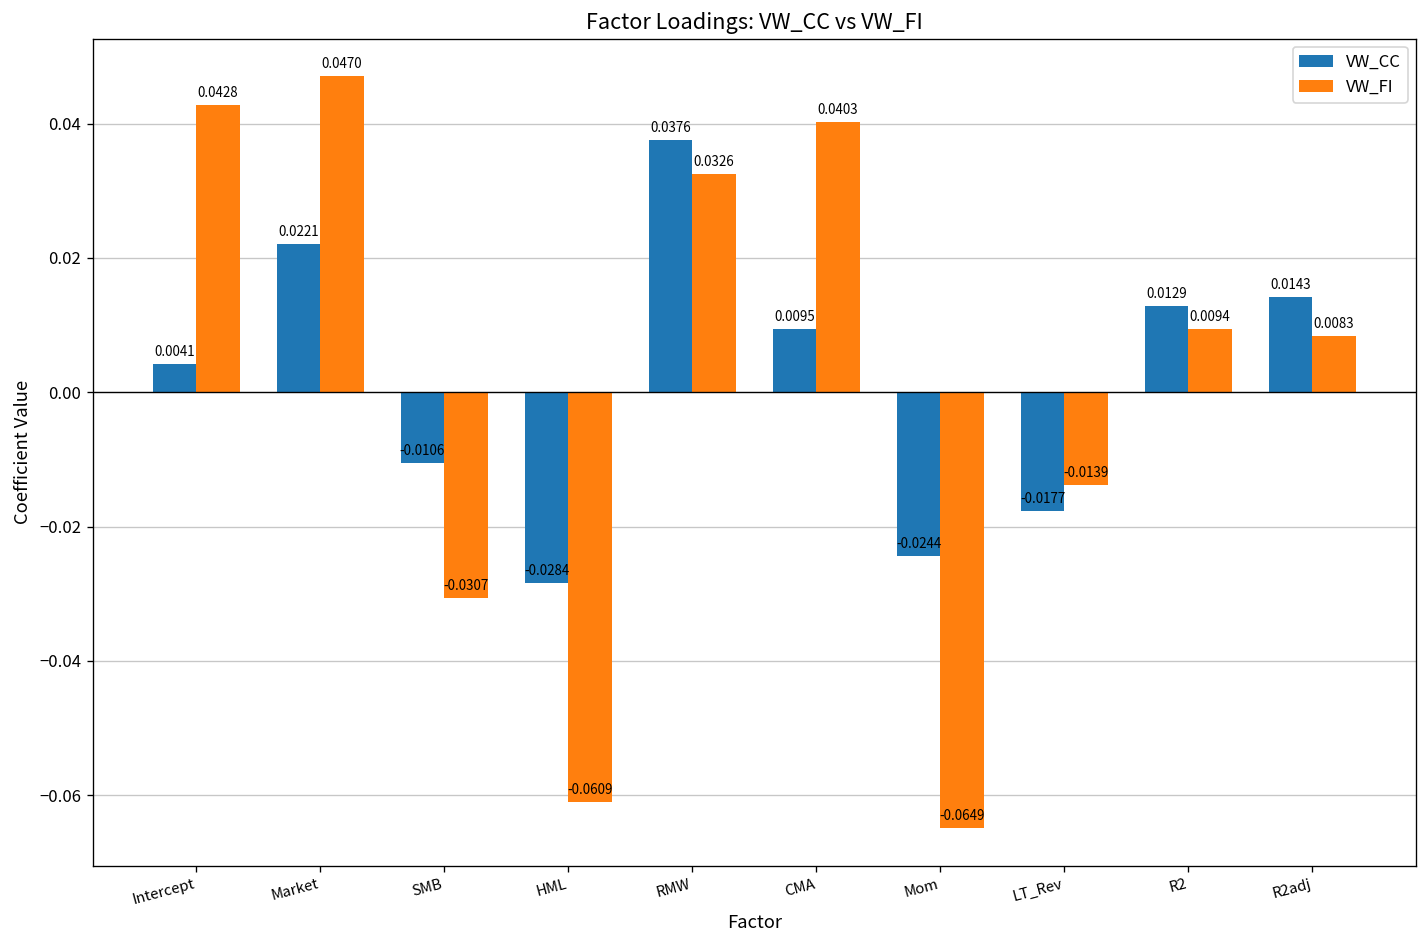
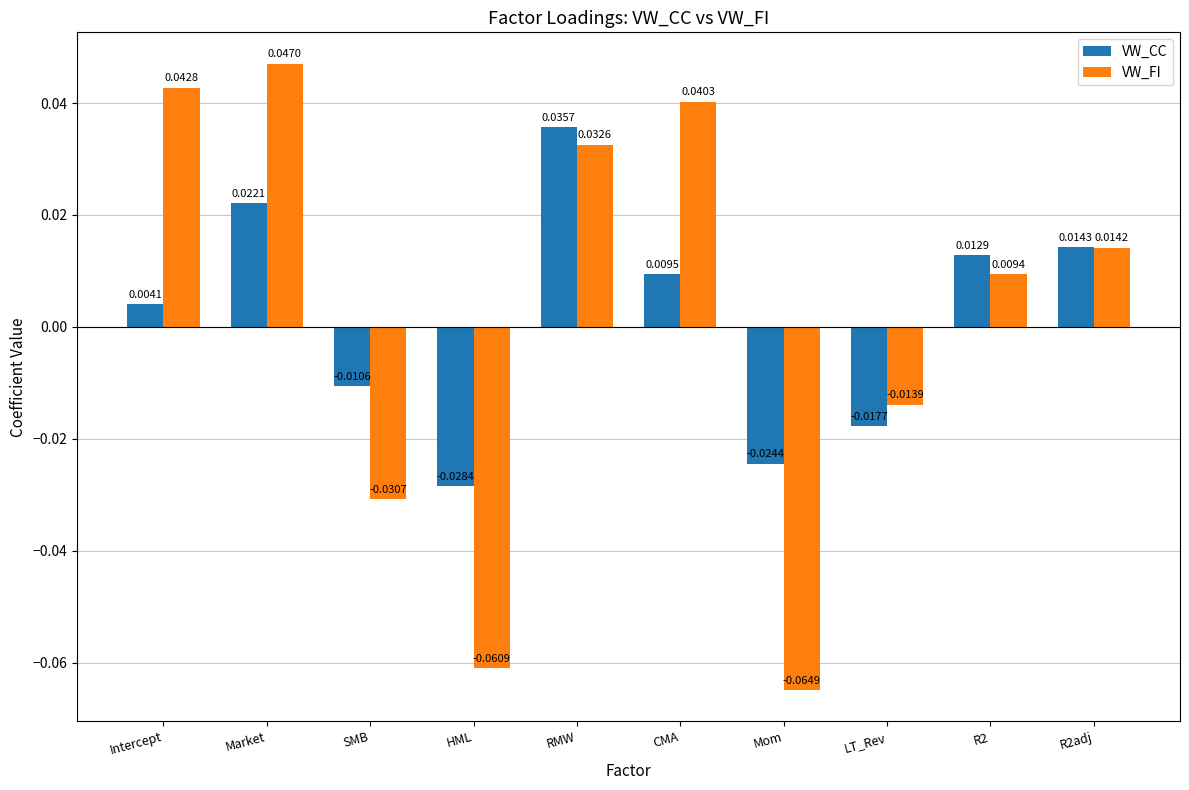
  {
    "VW_CC": {
      "Intercept": 0.0041,
      "Market": 0.0221,
      "SMB": -0.0106,
      "HML": -0.0284,
-     "RMW": 0.0376,
+     "RMW": 0.0357,
      "CMA": 0.0095,
      "Mom": -0.0244,
      "LT_Rev": -0.0177,
      "R2": 0.0129,
      "R2adj": 0.0143
    },
    "VW_FI": {
      "Intercept": 0.0428,
      "Market": 0.0470,
      "SMB": -0.0307,
      "HML": -0.0609,
      "RMW": 0.0326,
      "CMA": 0.0403,
      "Mom": -0.0649,
      "LT_Rev": -0.0139,
      "R2": 0.0094,
-     "R2adj": 0.0083
+     "R2adj": 0.0142
    }
  }
